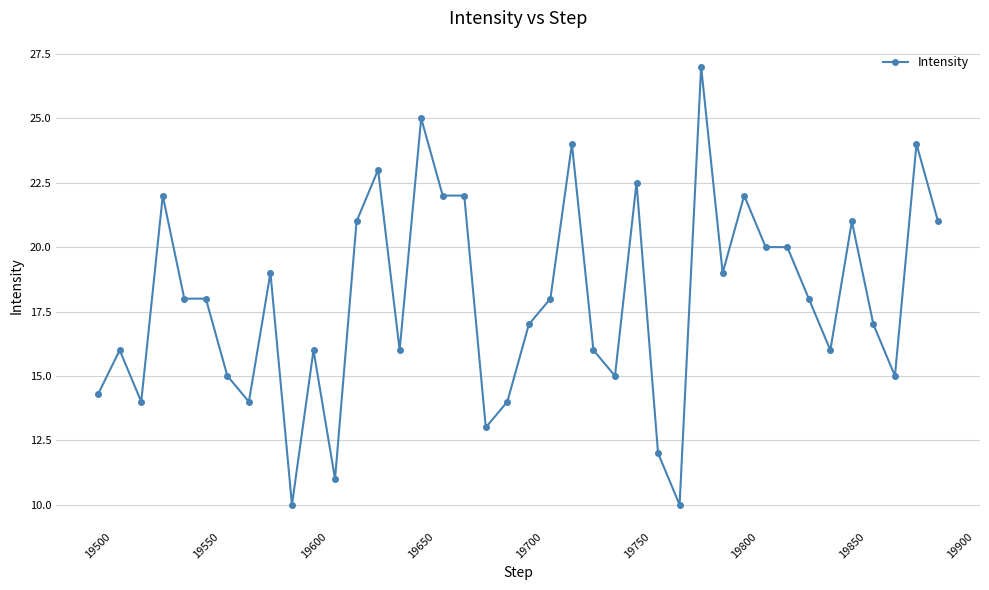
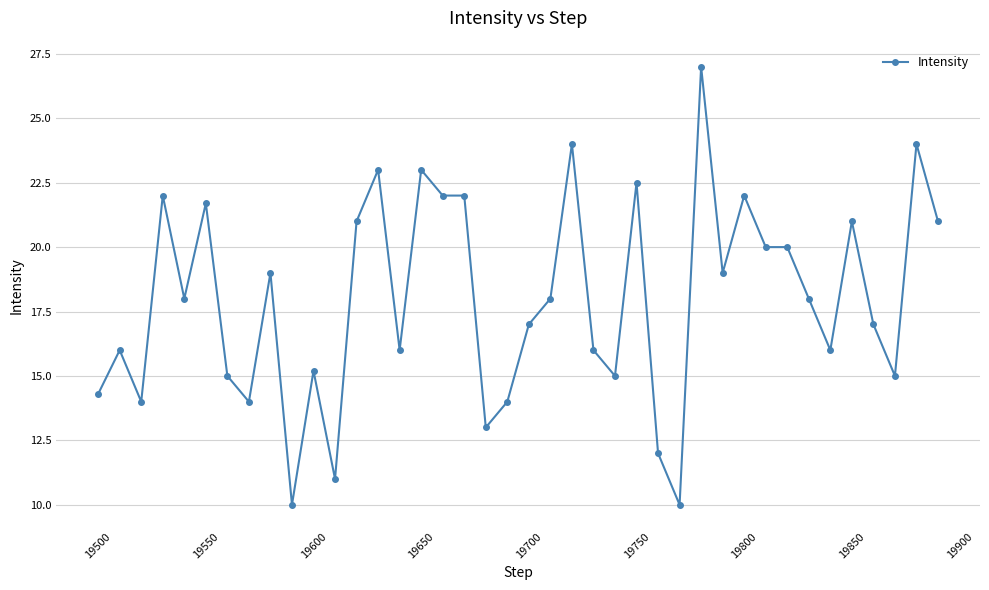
  {
    "19500": 14.3,
-   "19550": 18.0,
-   "19600": 16.0,
-   "19650": 25,
+   "19550": 21.7,
+   "19600": 15.2,
+   "19650": 23,
    "19700": 17.0,
    "19750": 22.5,
    "19800": 22.0,
    "19850": 21.0
  }
